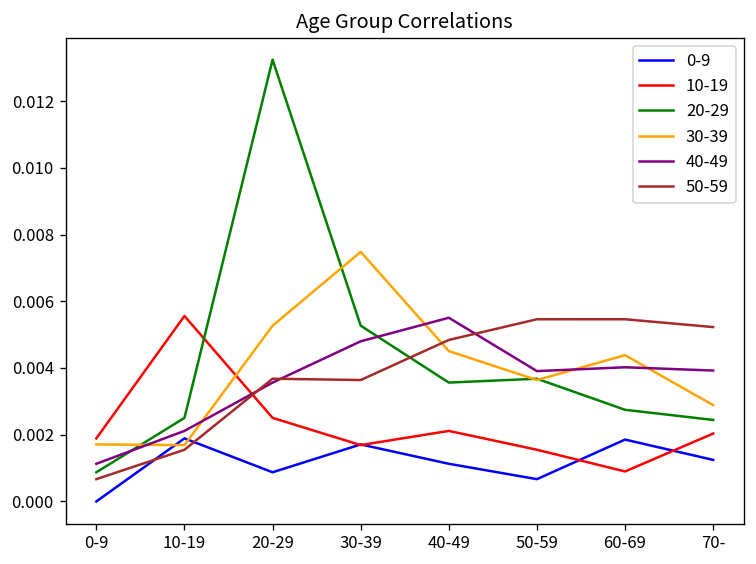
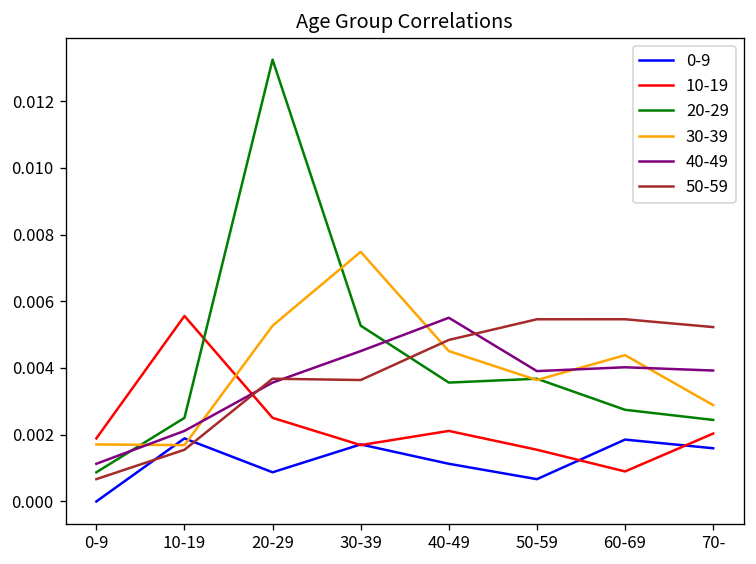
  {
    "0-9": {
      "0-9": 0.0000,
      "10-19": 0.0019,
      "20-29": 0.0009,
      "40-49": 0.0011,
      "50-59": 0.0007,
      "60-69": 0.0019,
-     "70-": 0.0012
+     "70-": 0.0016
    },
    "10-19": {
      "0-9": 0.0019,
      "10-19": 0.0056,
      "20-29": 0.0025,
      "40-49": 0.0021,
      "50-59": 0.0015,
      "60-69": 0.0009,
      "70-": 0.0020
    },
    "20-29": {
      "0-9": 0.0009,
      "10-19": 0.0025,
      "20-29": 0.0132,
      "30-39": 0.0053,
      "40-49": 0.0036,
      "60-69": 0.0027,
      "70-": 0.0024
    },
    "30-39": {
      "0-9": 0.0017,
      "10-19": 0.0017,
      "20-29": 0.0053,
      "30-39": 0.0075,
      "40-49": 0.0045,
      "60-69": 0.0044,
      "70-": 0.0029
    },
    "40-49": {
      "0-9": 0.0011,
      "10-19": 0.0021,
      "20-29": 0.0036,
-     "30-39": 0.0048,
+     "30-39": 0.0045,
      "40-49": 0.0055,
      "50-59": 0.0039,
      "60-69": 0.0040,
      "70-": 0.0039
    },
    "50-59": {
      "0-9": 0.0007,
      "10-19": 0.0015,
      "20-29": 0.0037,
      "30-39": 0.0036,
      "40-49": 0.0048,
      "50-59": 0.0055,
      "60-69": 0.0055,
      "70-": 0.0052
    }
  }
